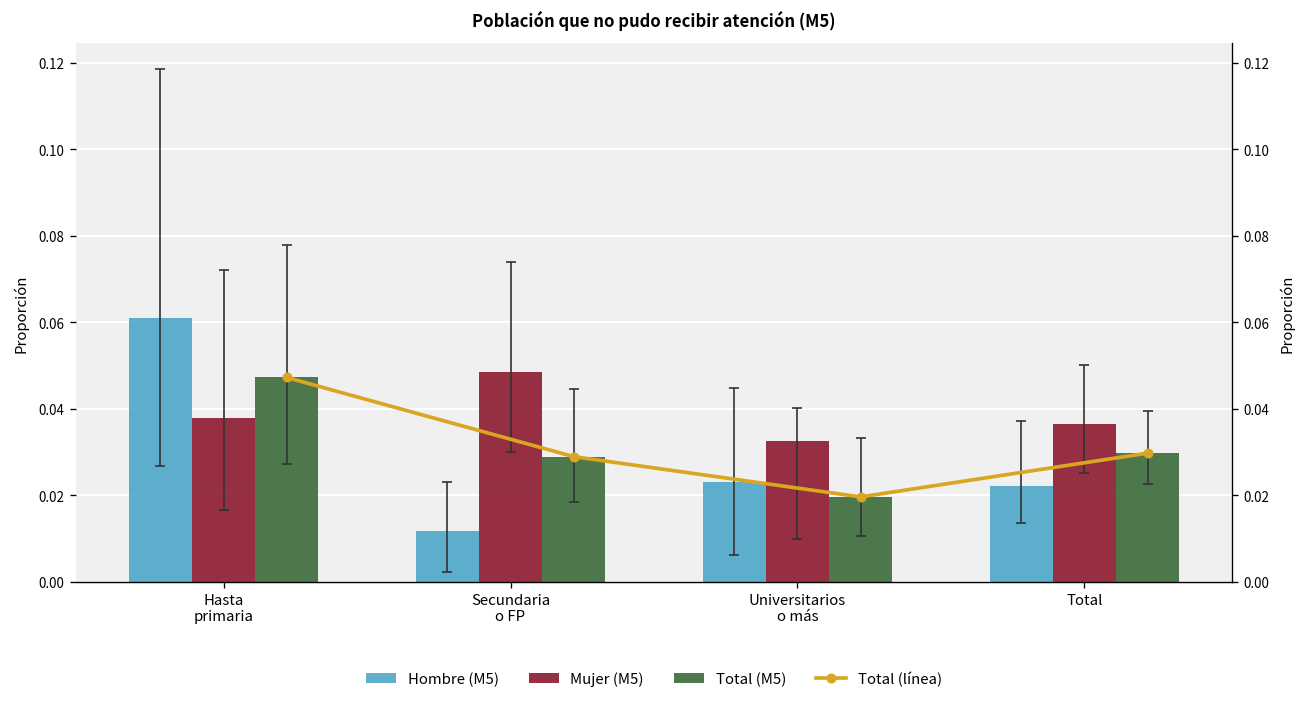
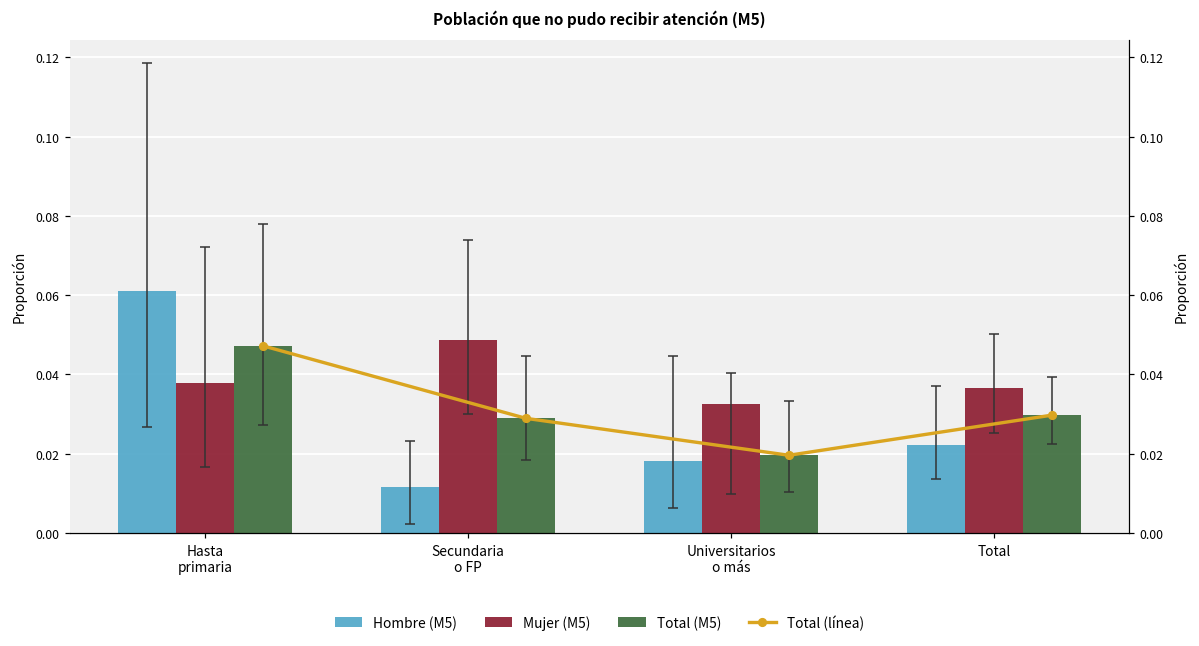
  {
    "Hombre (M5)": {
      "Hasta primaria": 0.061,
      "Secundaria o FP": 0.012,
-     "Universitarios o más": 0.023,
+     "Universitarios o más": 0.018,
      "Total": 0.022
    },
    "Mujer (M5)": {
      "Hasta primaria": 0.038,
      "Secundaria o FP": 0.049,
      "Universitarios o más": 0.033,
      "Total": 0.037
    },
    "Total (M5)": {
      "Hasta primaria": 0.047,
      "Secundaria o FP": 0.029,
      "Universitarios o más": 0.020,
      "Total": 0.030
    }
  }
